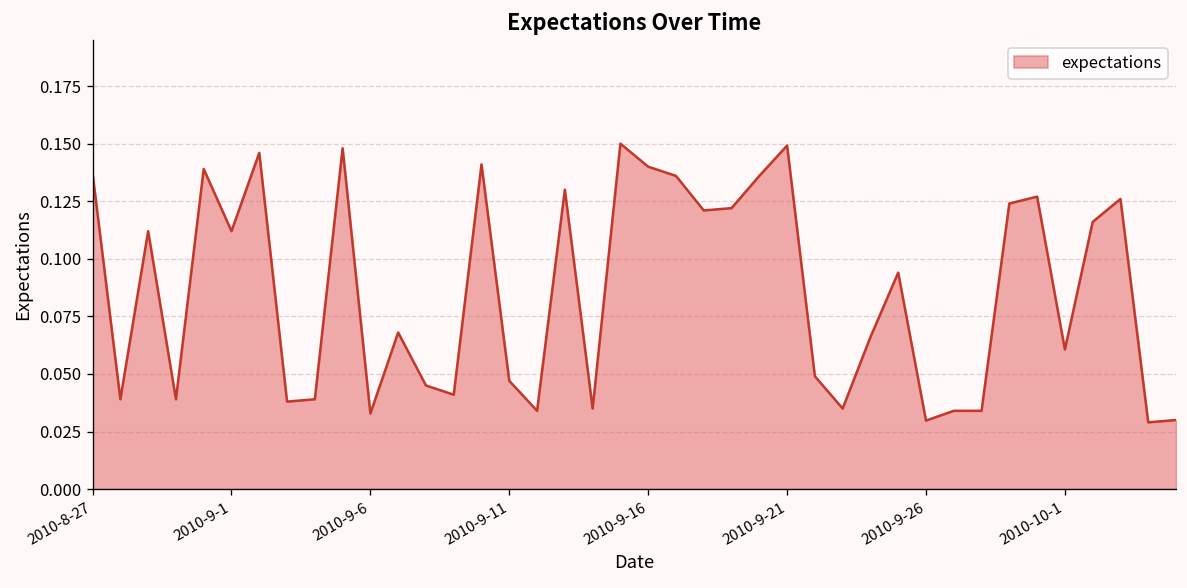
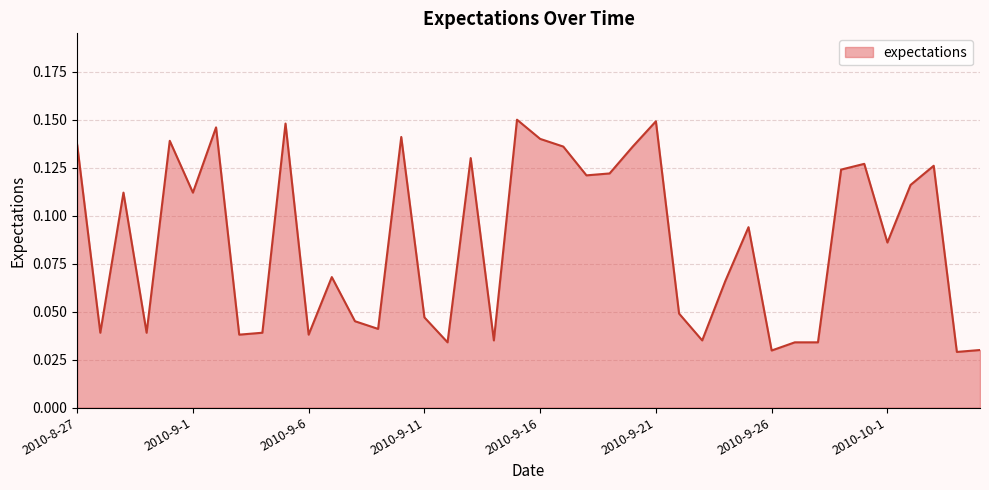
  {
    "2010-8-27": 0.137,
    "2010-9-1": 0.112,
-   "2010-9-6": 0.033,
+   "2010-9-6": 0.038,
    "2010-9-11": 0.047,
    "2010-9-16": 0.140,
    "2010-9-21": 0.149,
    "2010-9-26": 0.030,
-   "2010-10-1": 0.061
+   "2010-10-1": 0.086
  }
